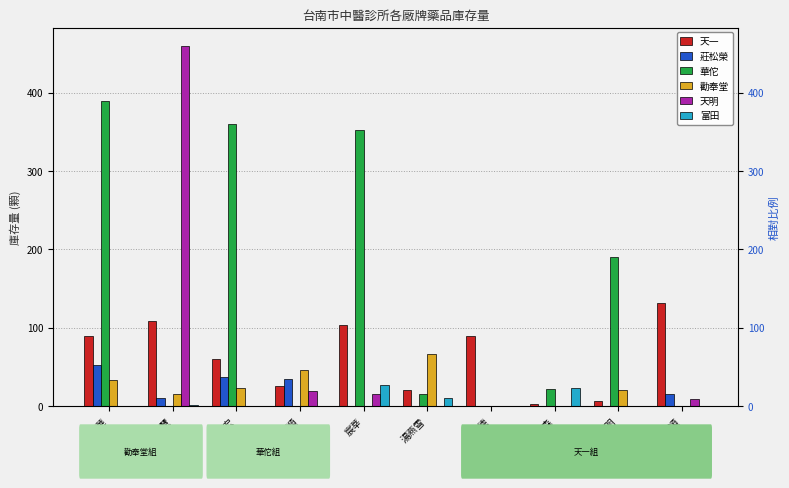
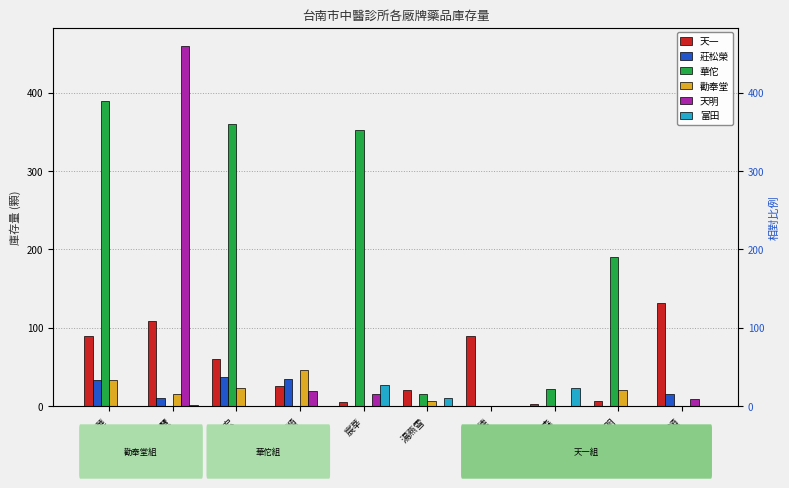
  {
    "天一": {
      "復華": 90,
      "育慧": 110,
      "健宏": 60,
      "朝順": 30,
-     "宸莘": 100,
+     "宸莘": 10,
      "湯燕雪": 20,
      "佛德": 90,
      "澄明": 10,
      "成功朝順": 130
    },
    "莊松榮": {
-     "復華": 50,
+     "復華": 30,
      "育慧": 10,
      "健宏": 40,
      "朝順": 40,
      "宸莘": 0,
      "湯燕雪": 0,
      "佛德": 0,
      "陳德森": 0,
      "澄明": 0,
      "成功朝順": 20
    },
    "華佗": {
      "復華": 390,
      "育慧": 0,
      "健宏": 360,
      "朝順": 0,
      "宸莘": 350,
      "湯燕雪": 20,
      "佛德": 0,
      "陳德森": 20,
      "澄明": 190,
      "成功朝順": 0
    },
    "勸奉堂": {
      "復華": 30,
      "育慧": 20,
      "健宏": 20,
      "朝順": 50,
      "宸莘": 0,
-     "湯燕雪": 70,
+     "湯燕雪": 10,
      "佛德": 0,
      "陳德森": 0,
      "澄明": 20,
      "成功朝順": 0
    },
    "天明": {
      "復華": 0,
      "育慧": 460,
      "健宏": 0,
      "朝順": 20,
      "宸莘": 20,
      "湯燕雪": 0,
      "佛德": 0,
      "陳德森": 0,
      "澄明": 0,
      "成功朝順": 10
    },
    "富田": {
      "復華": 0,
      "健宏": 0,
      "朝順": 0,
      "宸莘": 30,
      "湯燕雪": 10,
      "佛德": 0,
      "陳德森": 20,
      "澄明": 0,
      "成功朝順": 0
    }
  }
